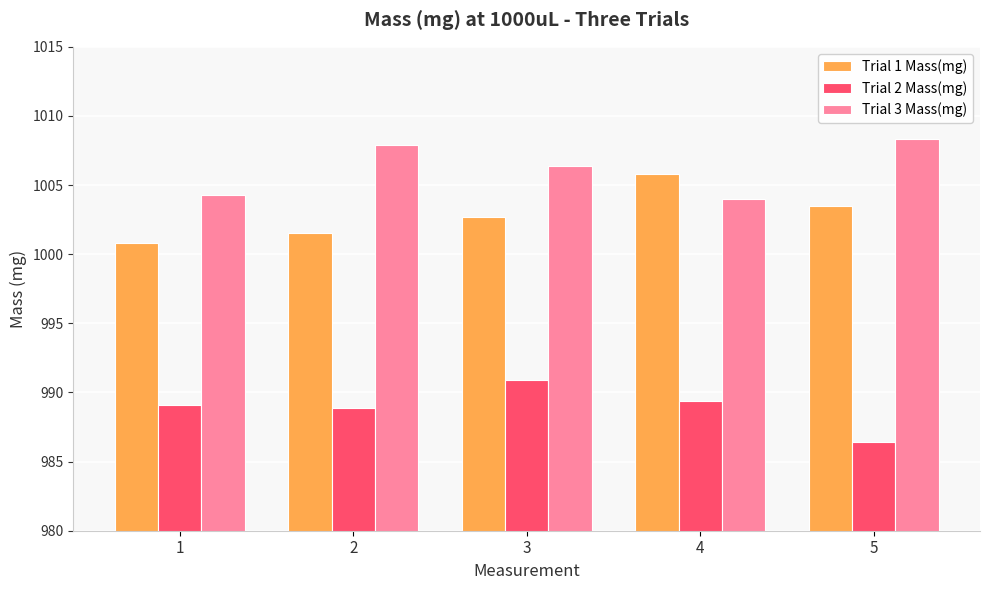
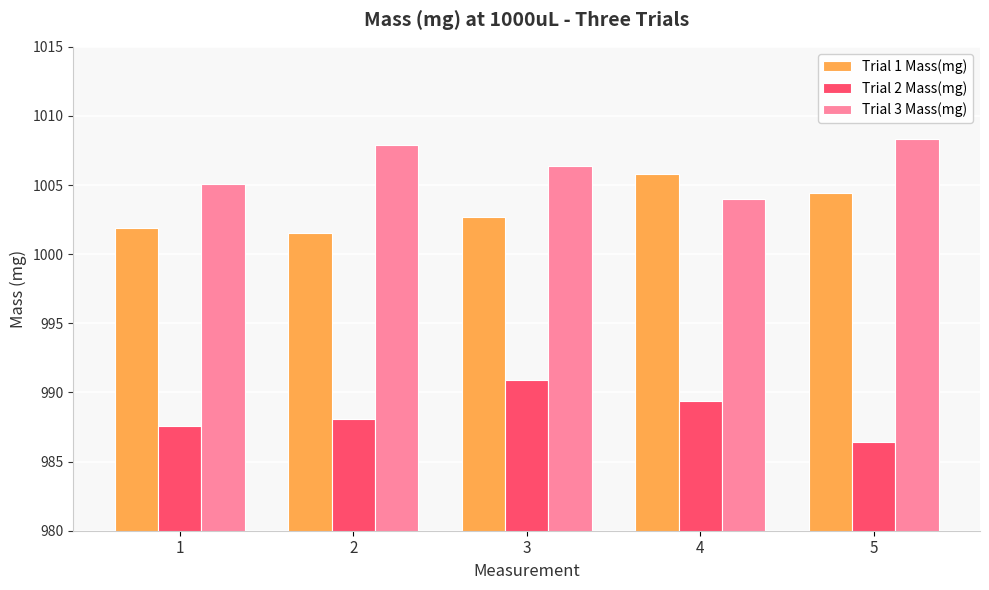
  {
    "Trial 1 Mass(mg)": {
-     "1": 1000.8,
+     "1": 1001.9,
      "2": 1001.5,
      "3": 1002.7,
      "4": 1005.8,
-     "5": 1003.5
+     "5": 1004.4
    },
    "Trial 2 Mass(mg)": {
-     "1": 989.1,
-     "2": 988.9,
+     "1": 987.6,
+     "2": 988.1,
      "3": 990.9,
      "4": 989.4,
      "5": 986.4
    },
    "Trial 3 Mass(mg)": {
-     "1": 1004.3,
+     "1": 1005.1,
      "2": 1007.9,
      "3": 1006.4,
      "4": 1004.0,
      "5": 1008.3
    }
  }
